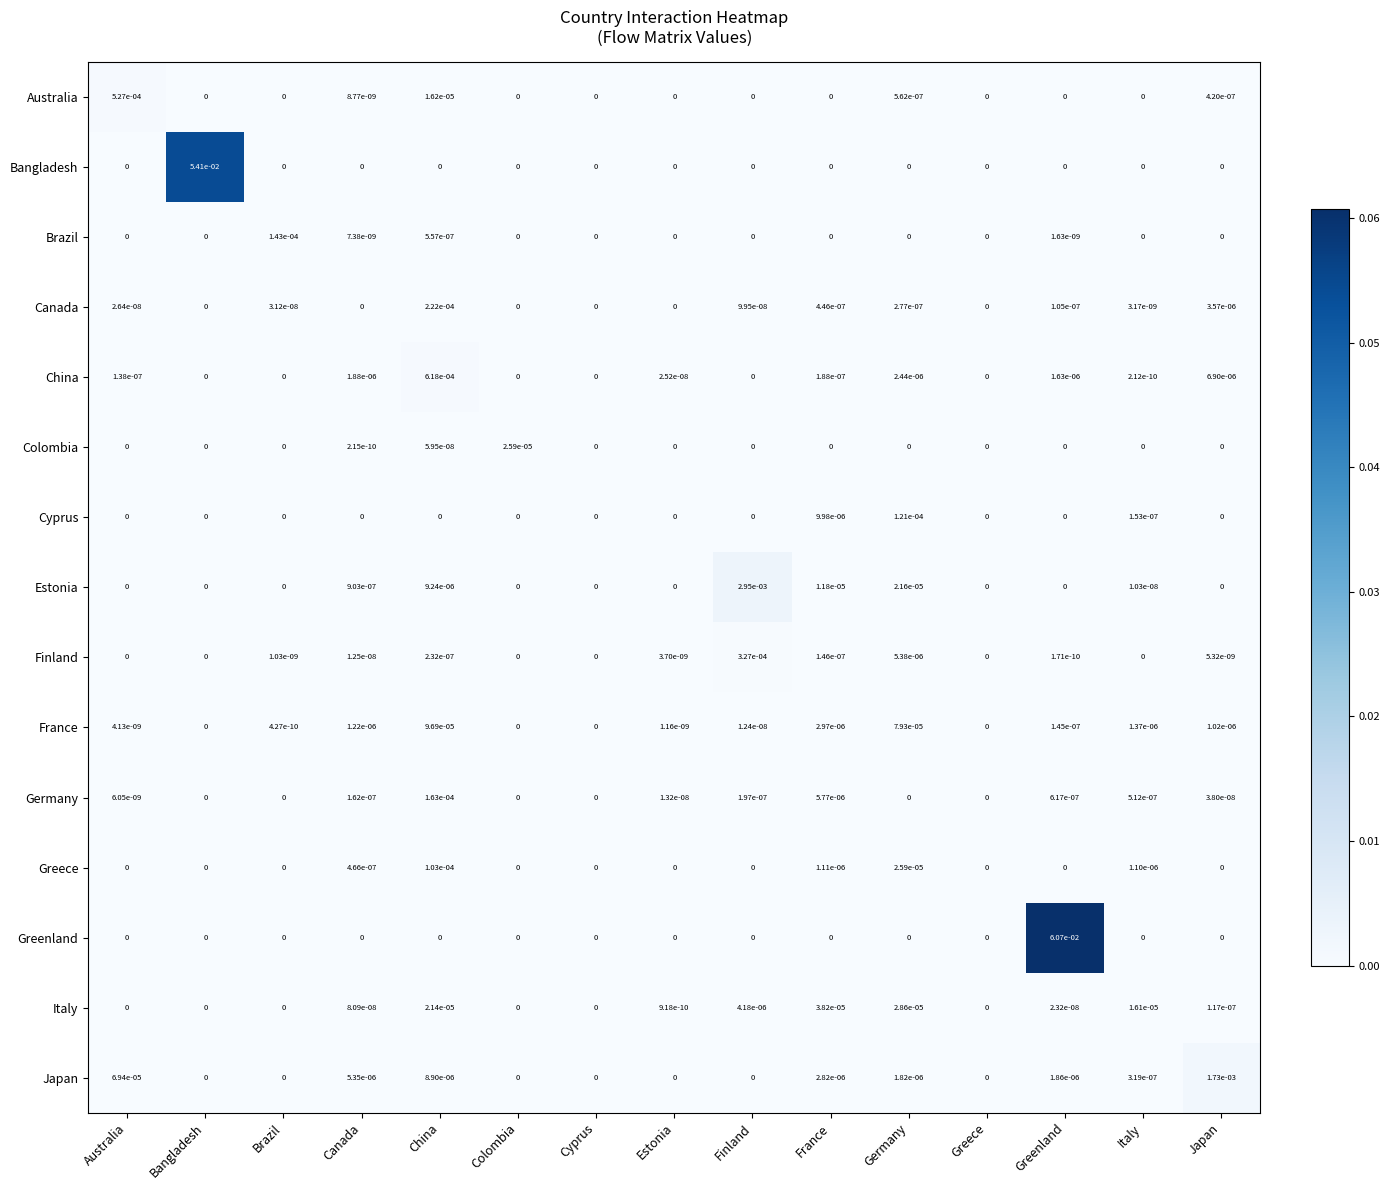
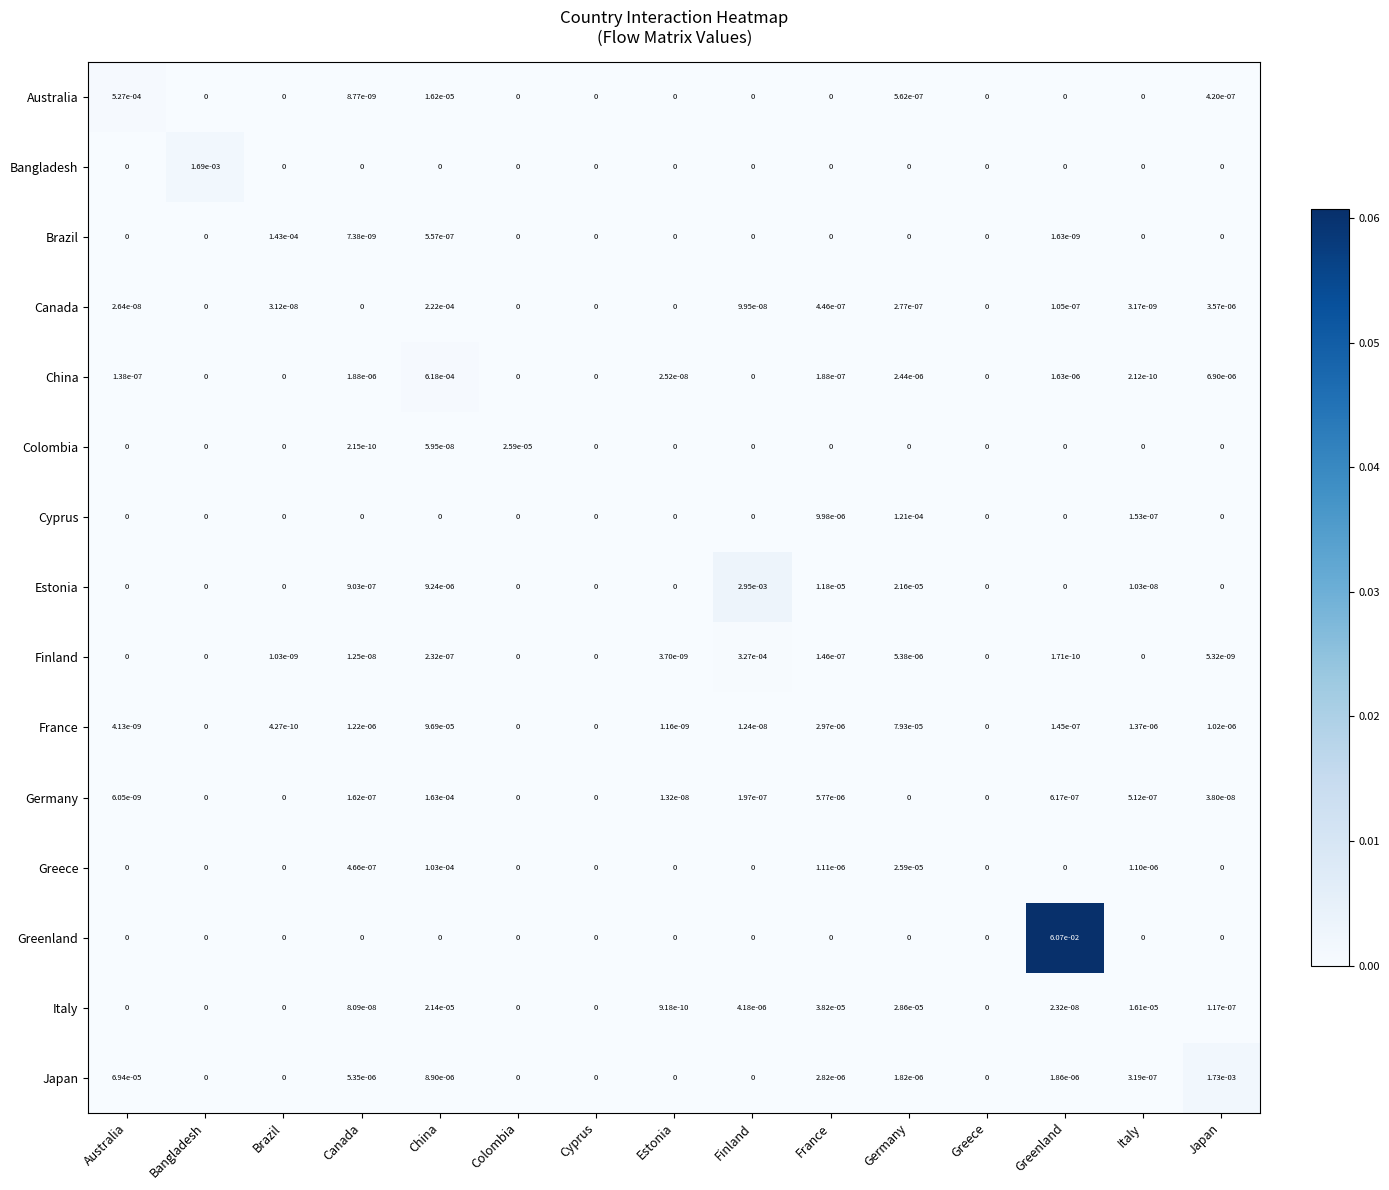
  {
    "Bangladesh": {
      "Australia": "0",
-     "Bangladesh": "5.41e-02",
+     "Bangladesh": "1.69e-03",
      "Brazil": "0",
      "Canada": "0",
      "China": "0",
      "Colombia": "0",
      "Cyprus": "0",
      "Estonia": "0",
      "Finland": "0",
      "France": "0",
      "Germany": "0",
      "Greece": "0",
      "Greenland": "0",
      "Italy": "0",
      "Japan": "0"
    }
  }
